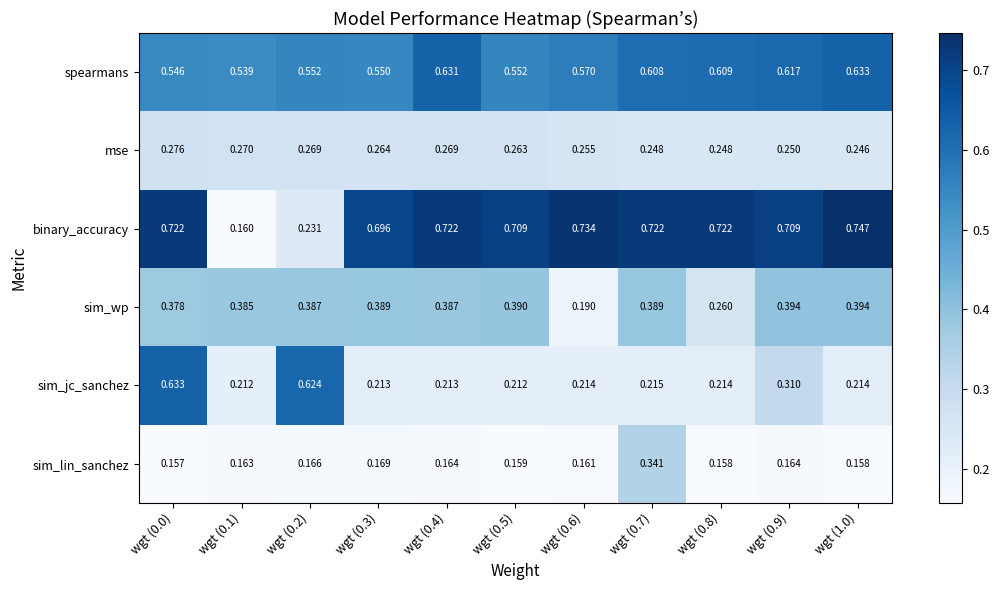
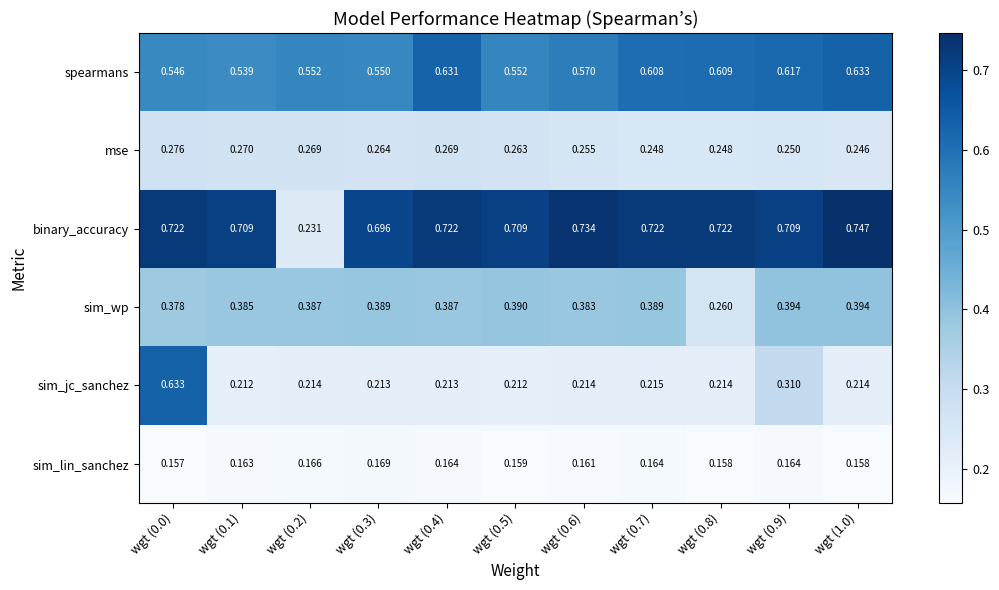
  {
    "spearmans": {
      "wgt (0.0)": 0.546,
      "wgt (0.1)": 0.539,
      "wgt (0.2)": 0.552,
      "wgt (0.3)": 0.550,
      "wgt (0.4)": 0.631,
      "wgt (0.5)": 0.552,
      "wgt (0.6)": 0.570,
      "wgt (0.7)": 0.608,
      "wgt (0.8)": 0.609,
      "wgt (0.9)": 0.617,
      "wgt (1.0)": 0.633
    },
    "mse": {
      "wgt (0.0)": 0.276,
      "wgt (0.1)": 0.270,
      "wgt (0.2)": 0.269,
      "wgt (0.3)": 0.264,
      "wgt (0.4)": 0.269,
      "wgt (0.5)": 0.263,
      "wgt (0.6)": 0.255,
      "wgt (0.7)": 0.248,
      "wgt (0.8)": 0.248,
      "wgt (0.9)": 0.250,
      "wgt (1.0)": 0.246
    },
    "binary_accuracy": {
      "wgt (0.0)": 0.722,
-     "wgt (0.1)": 0.160,
+     "wgt (0.1)": 0.709,
      "wgt (0.2)": 0.231,
      "wgt (0.3)": 0.696,
      "wgt (0.4)": 0.722,
      "wgt (0.5)": 0.709,
      "wgt (0.6)": 0.734,
      "wgt (0.7)": 0.722,
      "wgt (0.8)": 0.722,
      "wgt (0.9)": 0.709,
      "wgt (1.0)": 0.747
    },
    "sim_wp": {
      "wgt (0.0)": 0.378,
      "wgt (0.1)": 0.385,
      "wgt (0.2)": 0.387,
      "wgt (0.3)": 0.389,
      "wgt (0.4)": 0.387,
      "wgt (0.5)": 0.390,
-     "wgt (0.6)": 0.190,
+     "wgt (0.6)": 0.383,
      "wgt (0.7)": 0.389,
      "wgt (0.8)": 0.260,
      "wgt (0.9)": 0.394,
      "wgt (1.0)": 0.394
    },
    "sim_jc_sanchez": {
      "wgt (0.0)": 0.633,
      "wgt (0.1)": 0.212,
-     "wgt (0.2)": 0.624,
+     "wgt (0.2)": 0.214,
      "wgt (0.3)": 0.213,
      "wgt (0.4)": 0.213,
      "wgt (0.5)": 0.212,
      "wgt (0.6)": 0.214,
      "wgt (0.7)": 0.215,
      "wgt (0.8)": 0.214,
      "wgt (0.9)": 0.310,
      "wgt (1.0)": 0.214
    },
    "sim_lin_sanchez": {
      "wgt (0.0)": 0.157,
      "wgt (0.1)": 0.163,
      "wgt (0.2)": 0.166,
      "wgt (0.3)": 0.169,
      "wgt (0.4)": 0.164,
      "wgt (0.5)": 0.159,
      "wgt (0.6)": 0.161,
-     "wgt (0.7)": 0.341,
+     "wgt (0.7)": 0.164,
      "wgt (0.8)": 0.158,
      "wgt (0.9)": 0.164,
      "wgt (1.0)": 0.158
    }
  }
